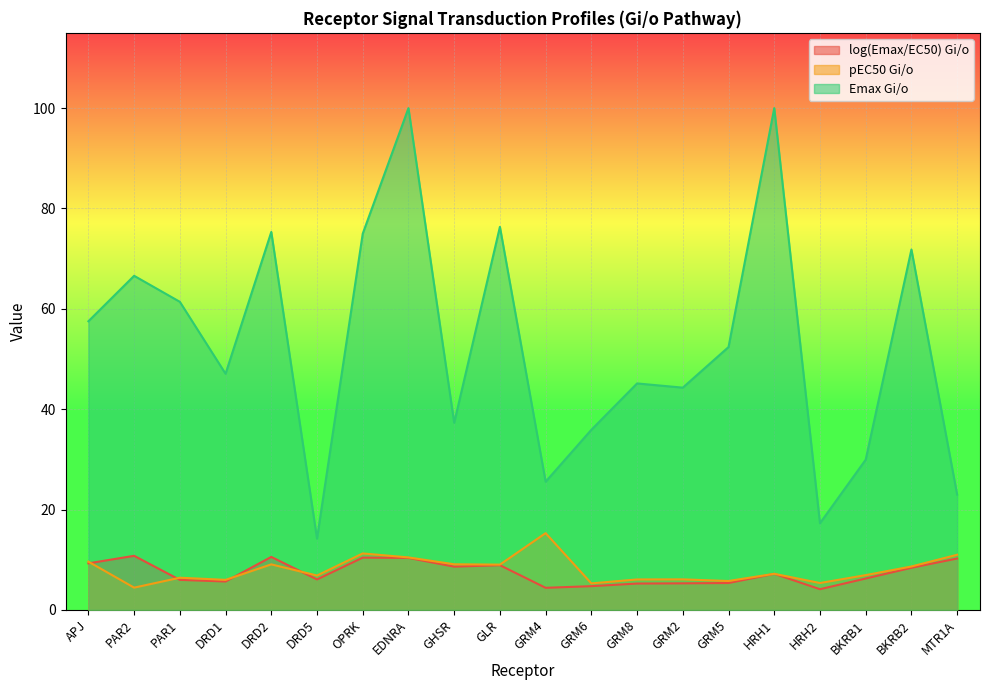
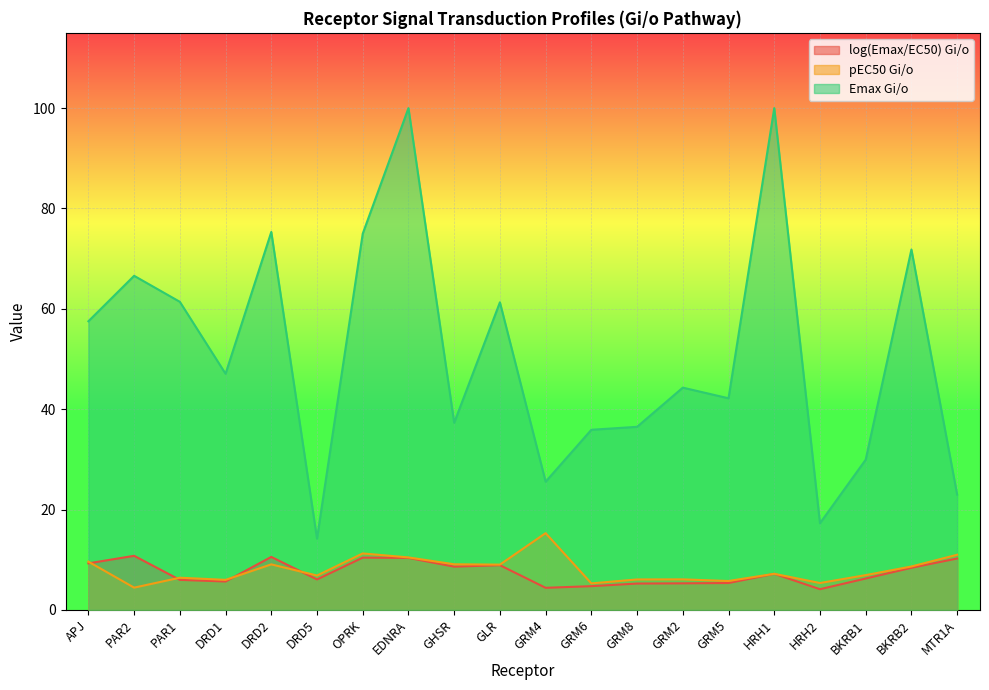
  {
    "log(Emax/EC50) Gi/o": {
      "PAR2": 11,
      "DRD2": 11,
      "DRD5": 6,
      "OPRK": 10,
      "GRM4": 4,
      "GRM6": 5,
      "GRM8": 5,
      "GRM2": 5,
      "HRH2": 4,
      "BKRB1": 6,
      "MTR1A": 10
    },
    "pEC50 Gi/o": {
      "PAR2": 4,
      "DRD2": 9,
      "DRD5": 7,
      "OPRK": 11,
      "GRM4": 15,
      "GRM6": 5,
      "GRM8": 6,
      "GRM2": 6,
      "HRH2": 5,
      "BKRB1": 7,
      "MTR1A": 11
    },
    "Emax Gi/o": {
      "APJ": 58,
      "PAR2": 67,
      "PAR1": 61,
      "DRD1": 47,
      "DRD2": 75,
      "DRD5": 14,
      "OPRK": 75,
      "EDNRA": 100,
      "GHSR": 37,
-     "GLR": 76,
+     "GLR": 61,
      "GRM4": 26,
      "GRM6": 36,
-     "GRM8": 45,
+     "GRM8": 36,
      "GRM2": 44,
-     "GRM5": 52,
+     "GRM5": 42,
      "HRH1": 100,
      "HRH2": 17,
      "BKRB1": 30,
      "BKRB2": 72,
      "MTR1A": 23
    }
  }
